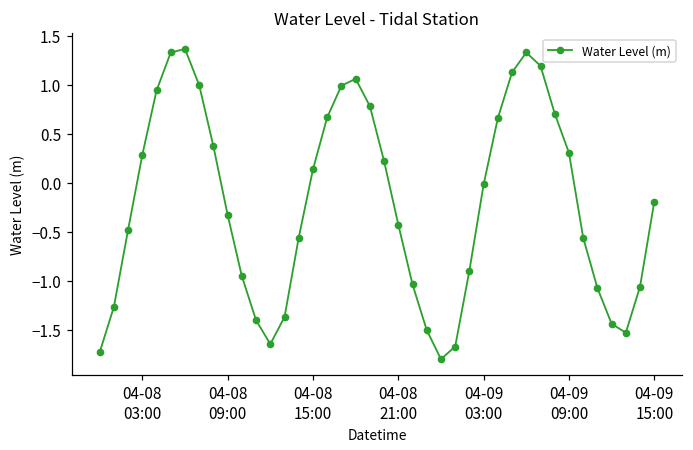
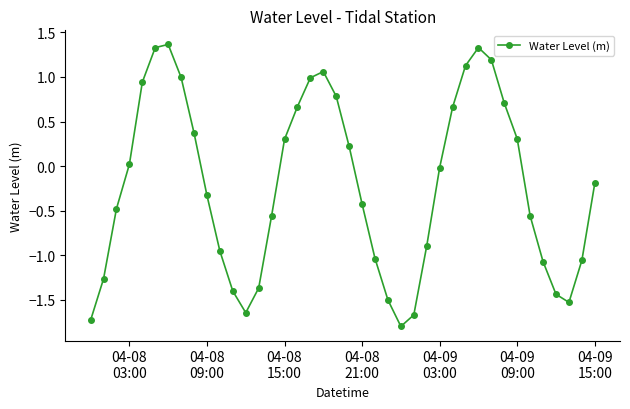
  {
-   "04-08 03:00": 0.3,
+   "04-08 03:00": 0.0,
    "04-08 09:00": -0.3,
-   "04-08 15:00": 0.1,
+   "04-08 15:00": 0.3,
    "04-08 21:00": -0.4,
    "04-09 03:00": 0.0,
    "04-09 09:00": 0.3,
    "04-09 15:00": -0.2
  }
